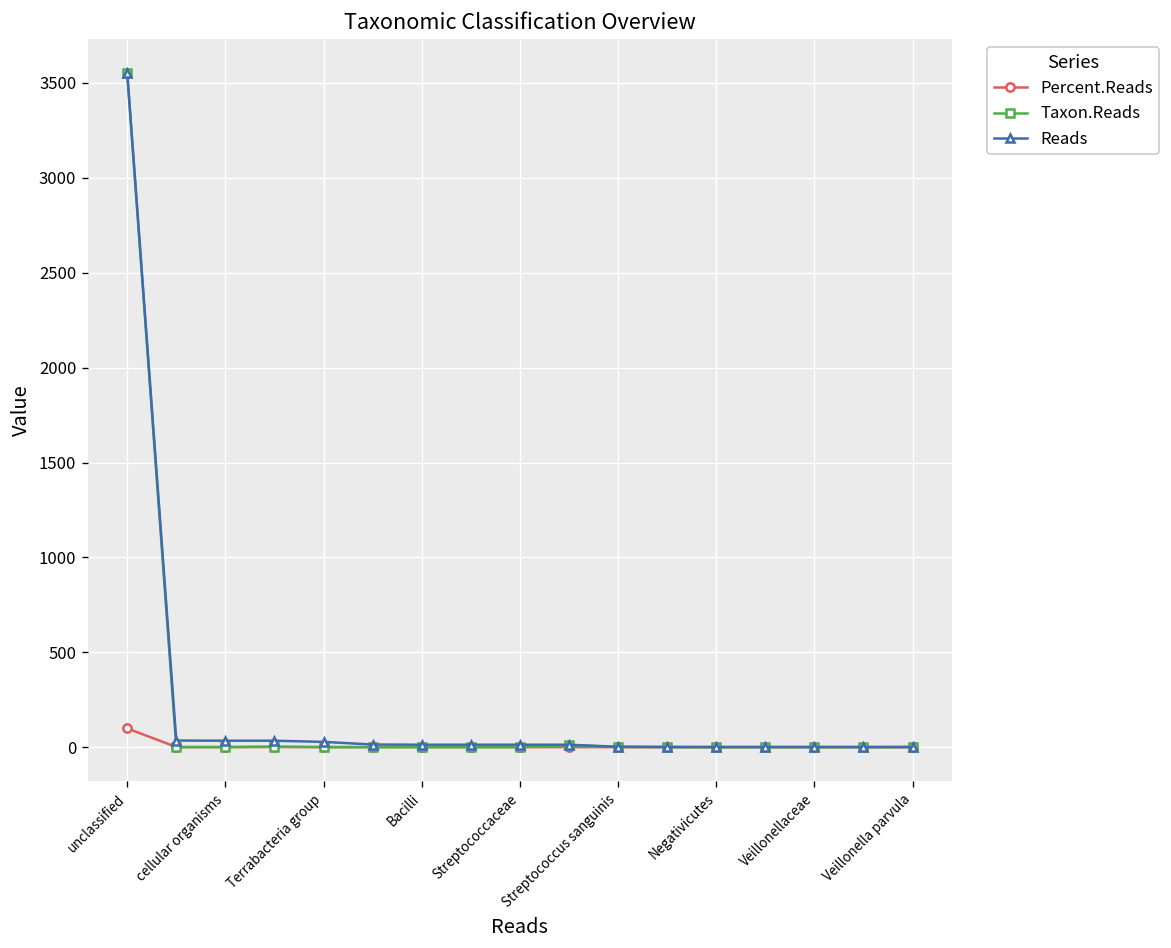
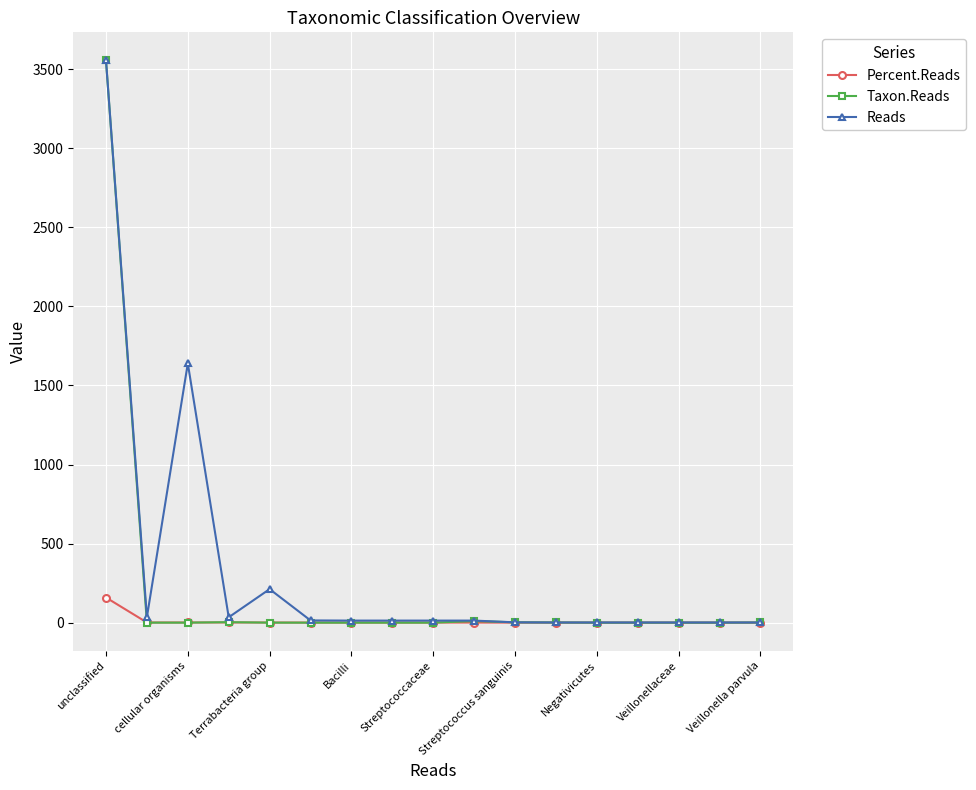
  {
    "Percent.Reads": {
-     "unclassified": 100
+     "unclassified": 160
    },
    "Reads": {
-     "cellular organisms": 30,
-     "Terrabacteria group": 30
+     "cellular organisms": 1640,
+     "Terrabacteria group": 210
    }
  }
